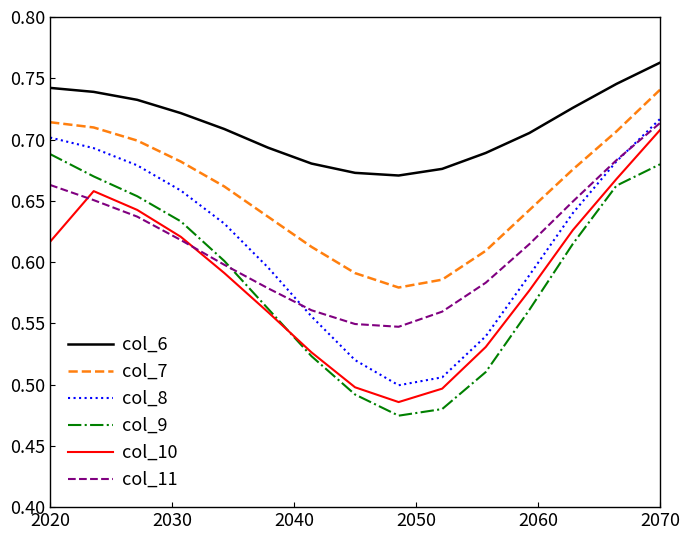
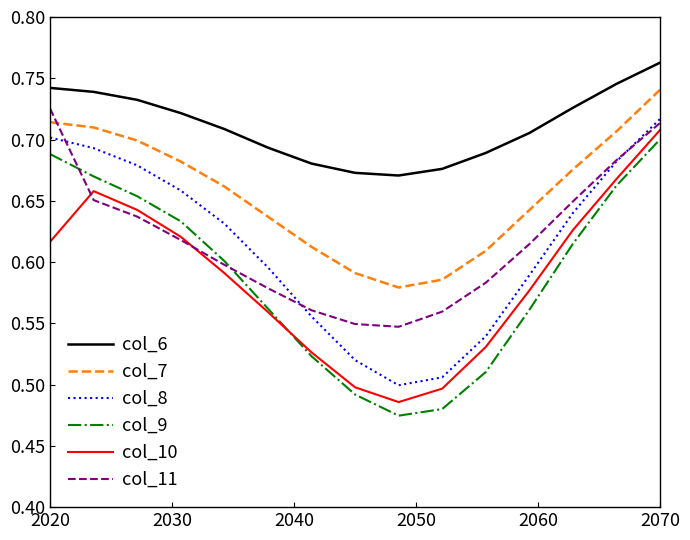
  {
    "col_6": {
      "2020": 0.742,
      "2070": 0.763
    },
    "col_7": {
      "2020": 0.714,
      "2070": 0.741
    },
    "col_8": {
      "2020": 0.702,
      "2070": 0.717
    },
    "col_9": {
      "2020": 0.688,
-     "2070": 0.680
+     "2070": 0.700
    },
    "col_10": {
      "2020": 0.617,
      "2070": 0.708
    },
    "col_11": {
-     "2020": 0.663,
+     "2020": 0.725,
      "2070": 0.713
    }
  }
